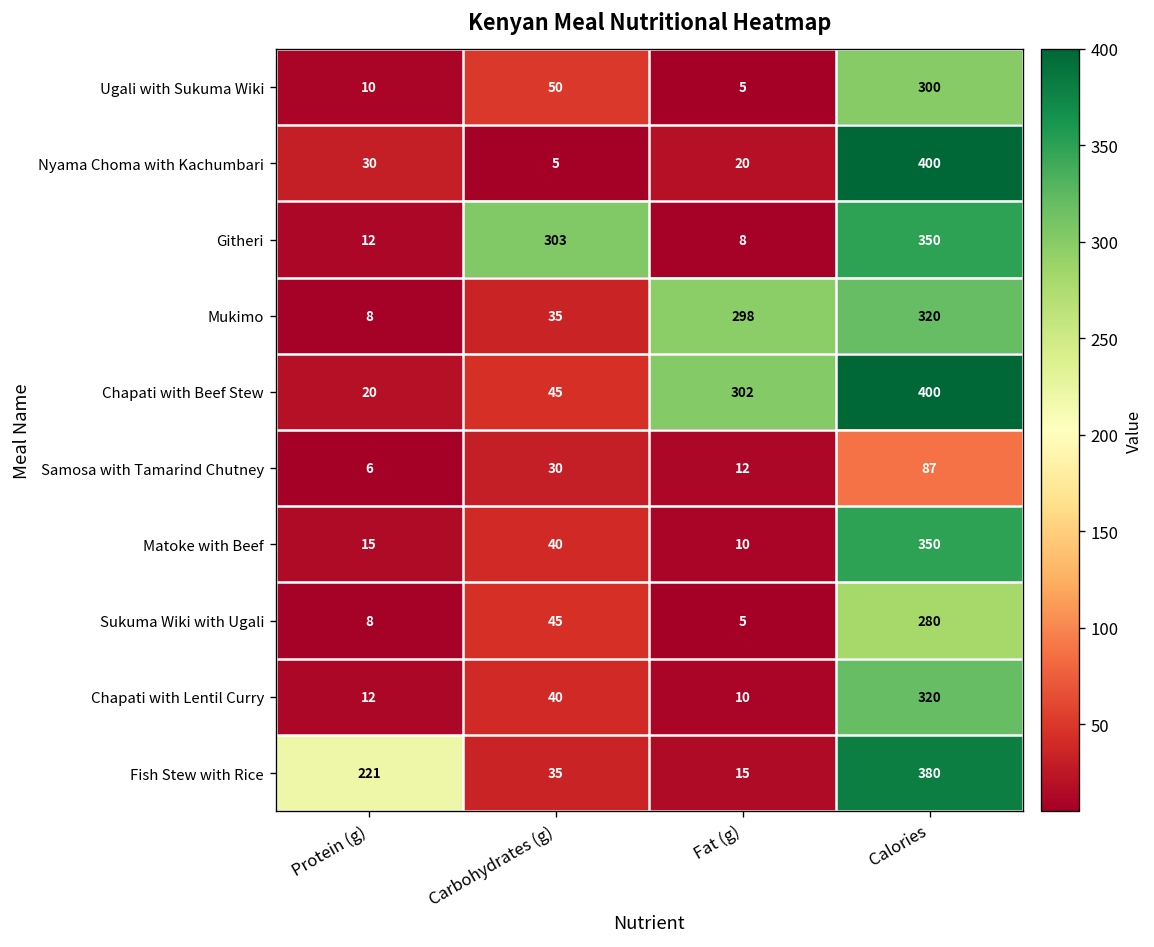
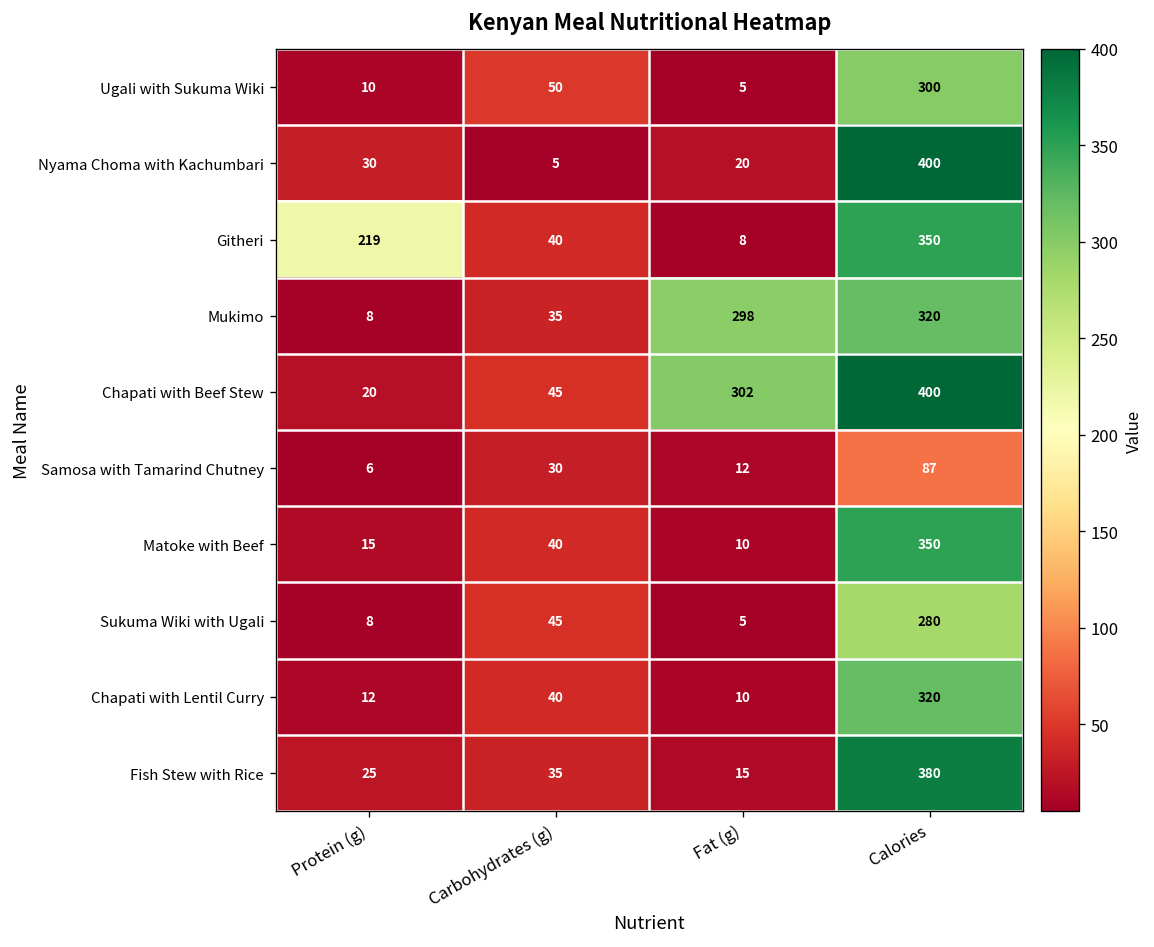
  {
    "Ugali with Sukuma Wiki": {
      "Protein (g)": 10,
      "Carbohydrates (g)": 50,
      "Fat (g)": 5,
      "Calories": 300
    },
    "Nyama Choma with Kachumbari": {
      "Protein (g)": 30,
      "Carbohydrates (g)": 5,
      "Fat (g)": 20,
      "Calories": 400
    },
    "Githeri": {
-     "Protein (g)": 12,
-     "Carbohydrates (g)": 303,
+     "Protein (g)": 219,
+     "Carbohydrates (g)": 40,
      "Fat (g)": 8,
      "Calories": 350
    },
    "Mukimo": {
      "Protein (g)": 8,
      "Carbohydrates (g)": 35,
      "Fat (g)": 298,
      "Calories": 320
    },
    "Chapati with Beef Stew": {
      "Protein (g)": 20,
      "Carbohydrates (g)": 45,
      "Fat (g)": 302,
      "Calories": 400
    },
    "Samosa with Tamarind Chutney": {
      "Protein (g)": 6,
      "Carbohydrates (g)": 30,
      "Fat (g)": 12,
      "Calories": 87
    },
    "Matoke with Beef": {
      "Protein (g)": 15,
      "Carbohydrates (g)": 40,
      "Fat (g)": 10,
      "Calories": 350
    },
    "Sukuma Wiki with Ugali": {
      "Protein (g)": 8,
      "Carbohydrates (g)": 45,
      "Fat (g)": 5,
      "Calories": 280
    },
    "Chapati with Lentil Curry": {
      "Protein (g)": 12,
      "Carbohydrates (g)": 40,
      "Fat (g)": 10,
      "Calories": 320
    },
    "Fish Stew with Rice": {
-     "Protein (g)": 221,
+     "Protein (g)": 25,
      "Carbohydrates (g)": 35,
      "Fat (g)": 15,
      "Calories": 380
    }
  }
